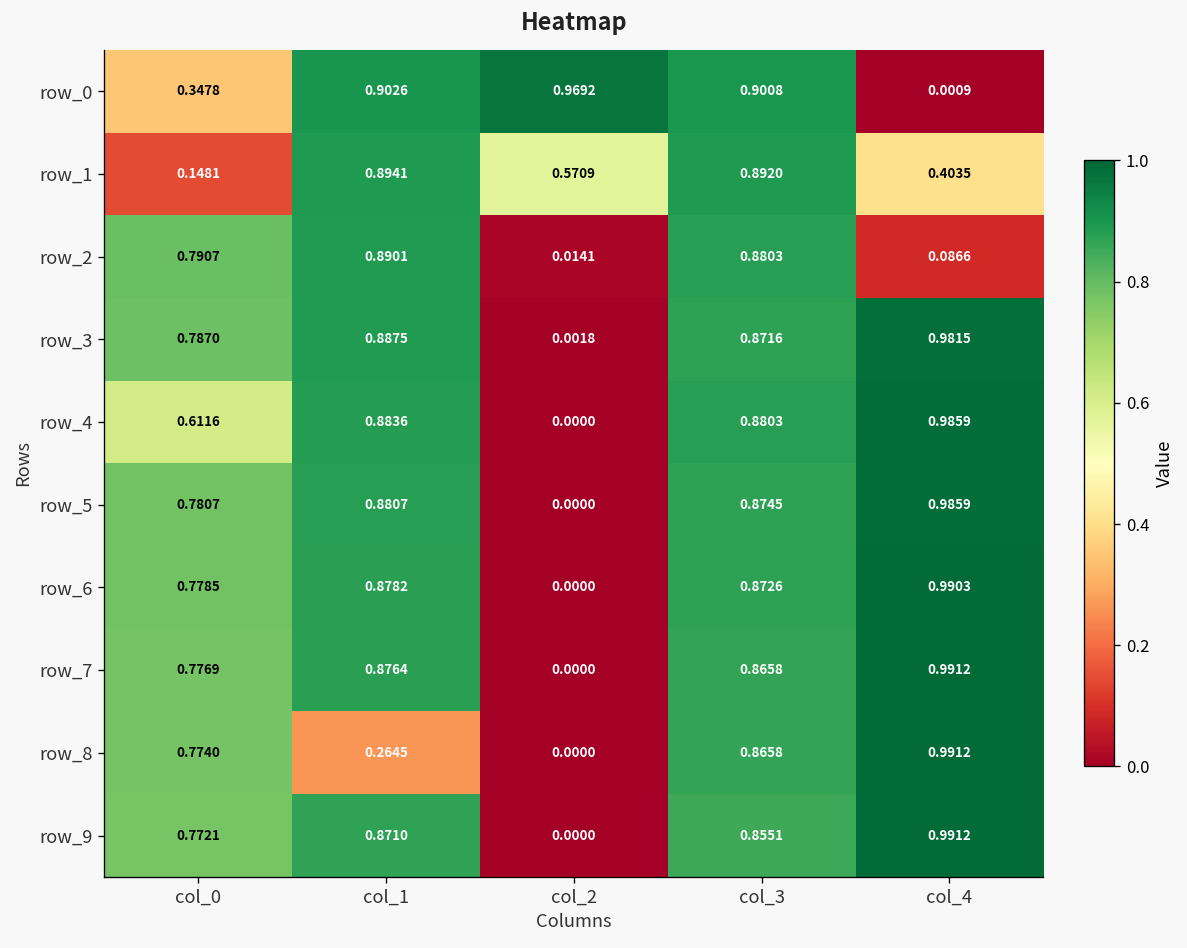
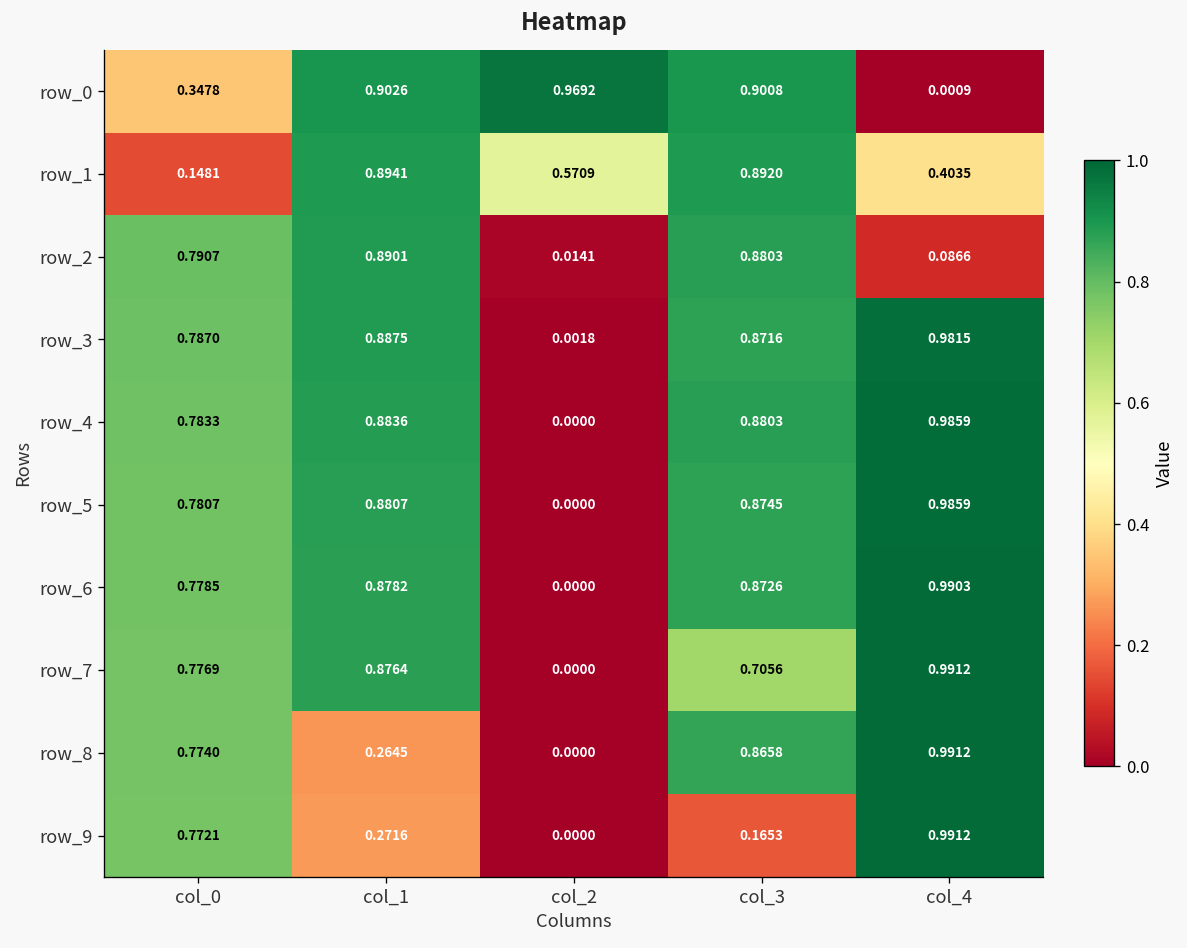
  {
    "row_0": {
      "col_0": 0.3478,
      "col_1": 0.9026,
      "col_2": 0.9692,
      "col_3": 0.9008,
      "col_4": 0.0009
    },
    "row_1": {
      "col_0": 0.1481,
      "col_1": 0.8941,
      "col_2": 0.5709,
      "col_3": 0.8920,
      "col_4": 0.4035
    },
    "row_2": {
      "col_0": 0.7907,
      "col_1": 0.8901,
      "col_2": 0.0141,
      "col_3": 0.8803,
      "col_4": 0.0866
    },
    "row_3": {
      "col_0": 0.7870,
      "col_1": 0.8875,
      "col_2": 0.0018,
      "col_3": 0.8716,
      "col_4": 0.9815
    },
    "row_4": {
-     "col_0": 0.6116,
+     "col_0": 0.7833,
      "col_1": 0.8836,
      "col_2": 0.0000,
      "col_3": 0.8803,
      "col_4": 0.9859
    },
    "row_5": {
      "col_0": 0.7807,
      "col_1": 0.8807,
      "col_2": 0.0000,
      "col_3": 0.8745,
      "col_4": 0.9859
    },
    "row_6": {
      "col_0": 0.7785,
      "col_1": 0.8782,
      "col_2": 0.0000,
      "col_3": 0.8726,
      "col_4": 0.9903
    },
    "row_7": {
      "col_0": 0.7769,
      "col_1": 0.8764,
      "col_2": 0.0000,
-     "col_3": 0.8658,
+     "col_3": 0.7056,
      "col_4": 0.9912
    },
    "row_8": {
      "col_0": 0.7740,
      "col_1": 0.2645,
      "col_2": 0.0000,
      "col_3": 0.8658,
      "col_4": 0.9912
    },
    "row_9": {
      "col_0": 0.7721,
-     "col_1": 0.8710,
+     "col_1": 0.2716,
      "col_2": 0.0000,
-     "col_3": 0.8551,
+     "col_3": 0.1653,
      "col_4": 0.9912
    }
  }
